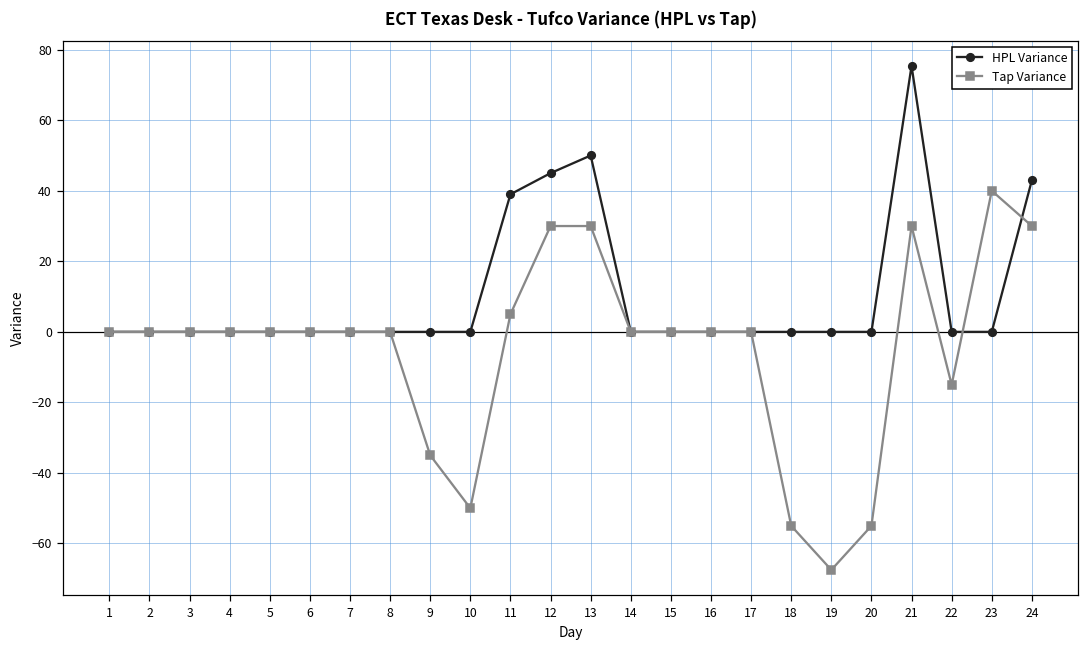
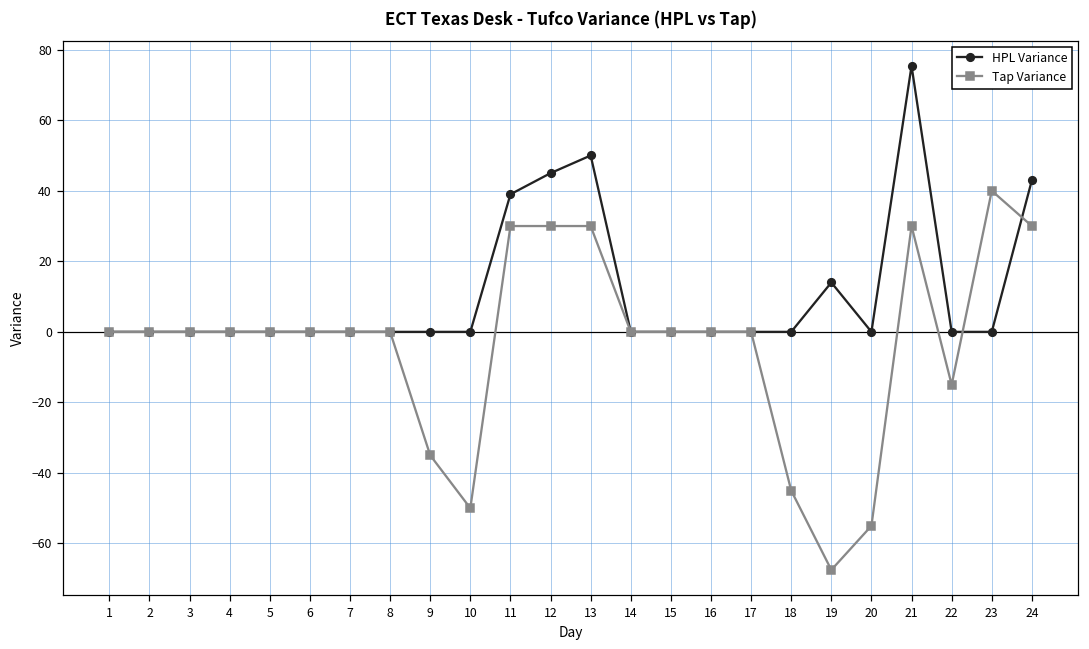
  {
    "HPL Variance": {
      "9": 0,
      "10": 0,
      "11": 39,
      "12": 45,
      "13": 50,
      "18": 0,
-     "19": 0,
+     "19": 14,
      "20": 0,
      "21": 75,
      "22": 0,
      "23": 0,
      "24": 43
    },
    "Tap Variance": {
      "9": -35,
      "10": -50,
-     "11": 5,
+     "11": 30,
      "12": 30,
      "13": 30,
-     "18": -55,
+     "18": -45,
      "19": -68,
      "20": -55,
      "21": 30,
      "22": -15,
      "23": 40,
      "24": 30
    }
  }
